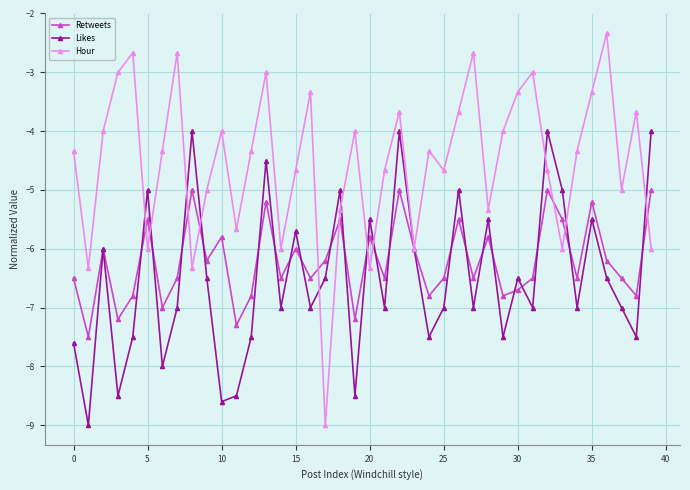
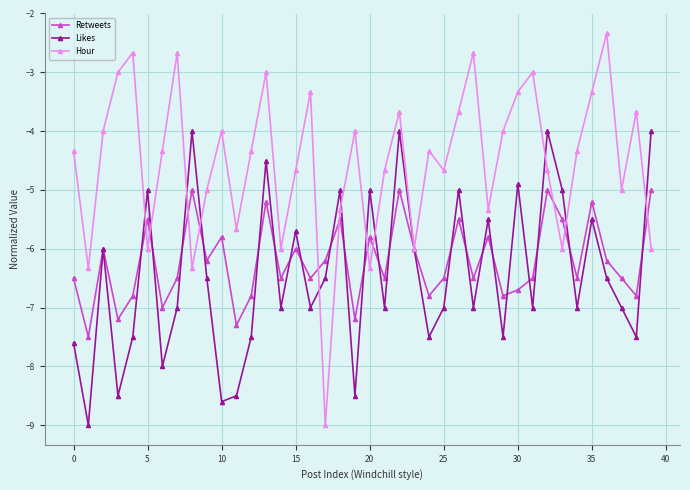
  {
    "Retweets": {
      "0": -6.5,
      "5": -5.5,
      "10": -5.8,
      "15": -6.0,
      "20": -5.8,
      "25": -6.5,
      "30": -6.7,
      "35": -5.2
    },
    "Likes": {
      "0": -7.6,
      "5": -5.0,
      "10": -8.6,
      "15": -5.7,
-     "20": -5.5,
+     "20": -5.0,
      "25": -7.0,
-     "30": -6.5,
+     "30": -4.9,
      "35": -5.5
    },
    "Hour": {
      "0": -4.3,
      "5": -6.0,
      "10": -4.0,
      "15": -4.7,
      "20": -6.3,
      "25": -4.7,
      "30": -3.3,
      "35": -3.3
    }
  }
